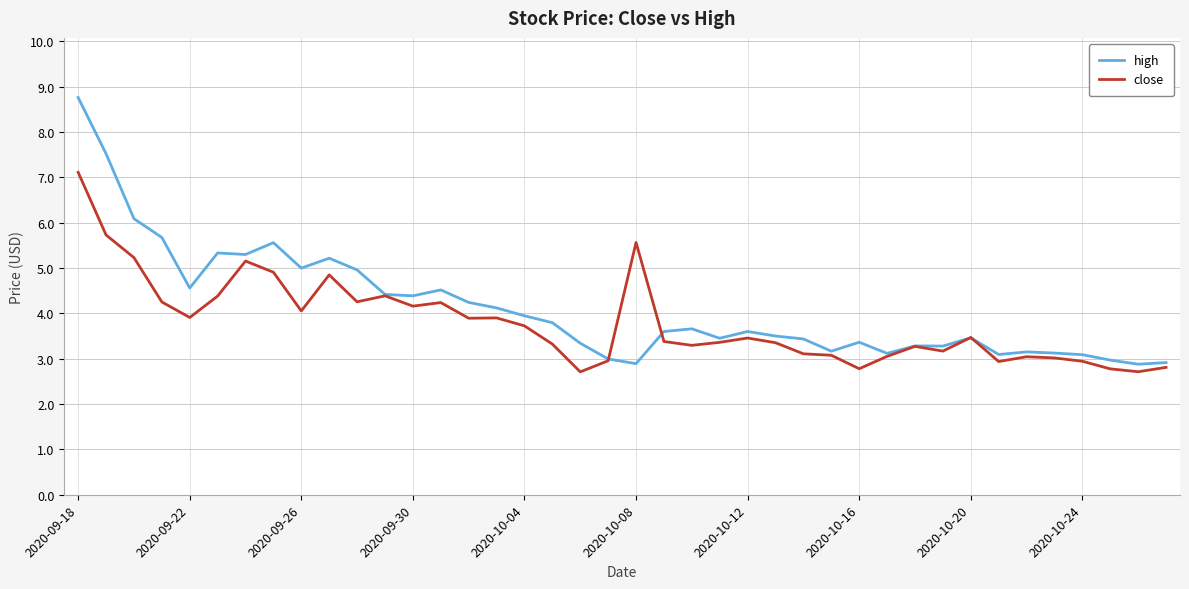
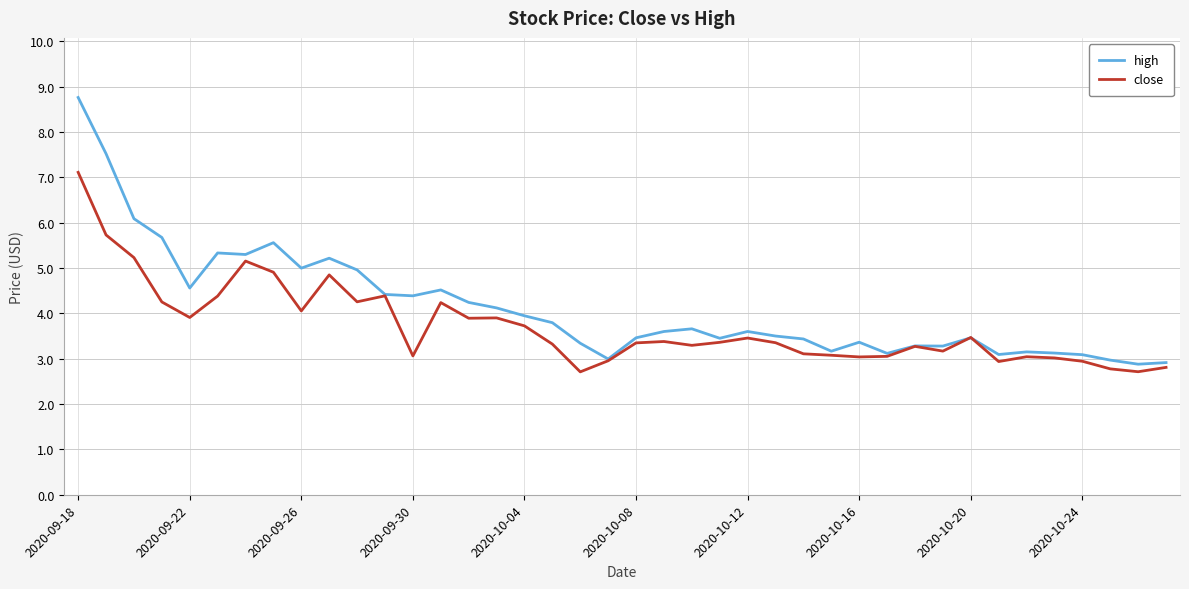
  {
    "high": {
      "2020-09-18": 8.8,
      "2020-09-22": 4.6,
      "2020-09-26": 5.0,
      "2020-09-30": 4.4,
      "2020-10-04": 3.9,
-     "2020-10-08": 2.9,
+     "2020-10-08": 3.5,
      "2020-10-12": 3.6,
      "2020-10-16": 3.4,
      "2020-10-24": 3.1
    },
    "close": {
      "2020-09-18": 7.1,
      "2020-09-22": 3.9,
      "2020-09-26": 4.1,
-     "2020-09-30": 4.2,
+     "2020-09-30": 3.1,
      "2020-10-04": 3.7,
-     "2020-10-08": 5.6,
+     "2020-10-08": 3.4,
      "2020-10-12": 3.5,
-     "2020-10-16": 2.8,
+     "2020-10-16": 3.0,
      "2020-10-24": 2.9
    }
  }
